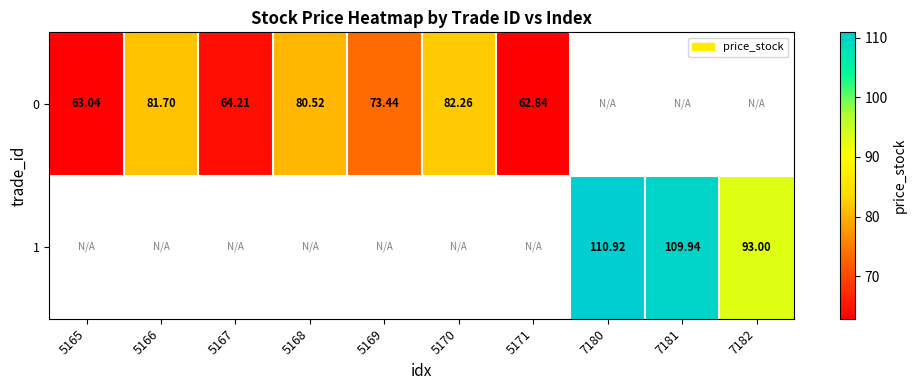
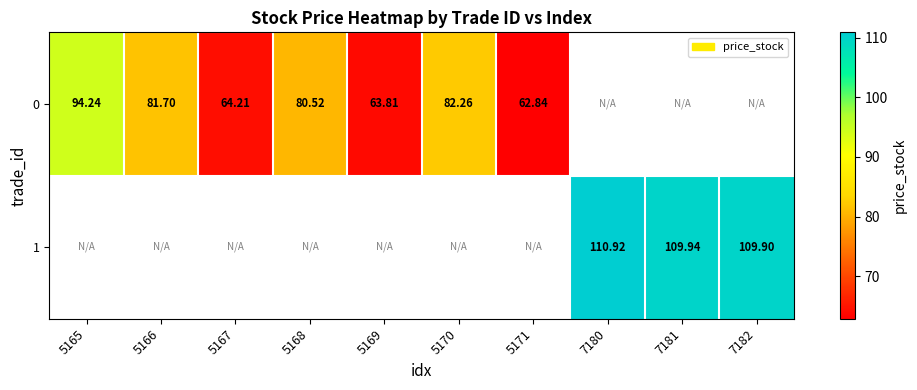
  {
    "0": {
-     "5165": 63.04,
+     "5165": 94.24,
      "5166": 81.70,
      "5167": 64.21,
      "5168": 80.52,
-     "5169": 73.44,
+     "5169": 63.81,
      "5170": 82.26,
      "5171": 62.84
    },
    "1": {
      "7180": 110.92,
      "7181": 109.94,
-     "7182": 93.00
+     "7182": 109.90
    }
  }
